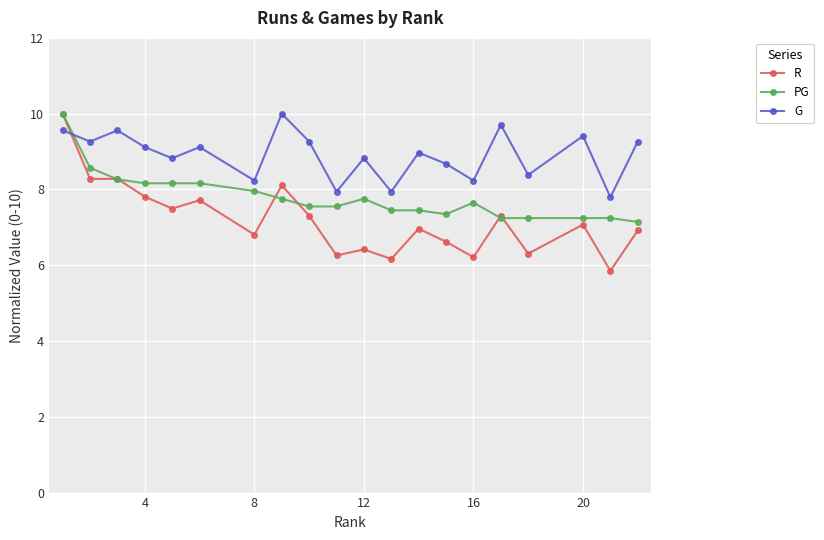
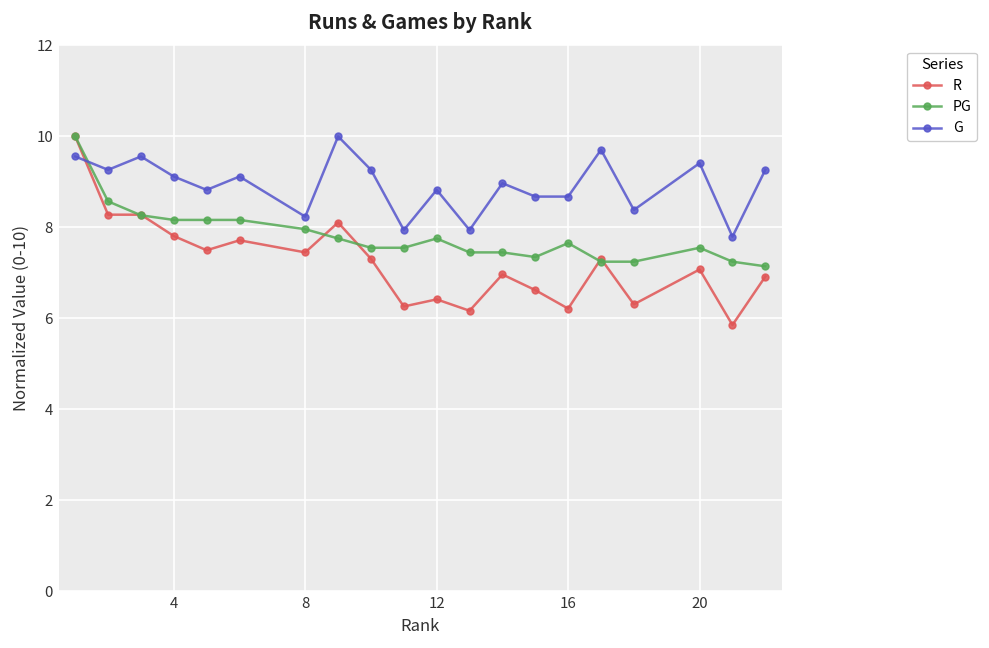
  {
    "R": {
      "4": 7.8,
-     "8": 6.8,
+     "8": 7.4,
      "12": 6.4,
      "16": 6.2,
      "20": 7.1
    },
    "PG": {
      "4": 8.2,
      "8": 8.0,
      "12": 7.8,
      "16": 7.7,
-     "20": 7.2
+     "20": 7.6
    },
    "G": {
      "4": 9.1,
      "8": 8.2,
      "12": 8.8,
-     "16": 8.2,
+     "16": 8.7,
      "20": 9.4
    }
  }
